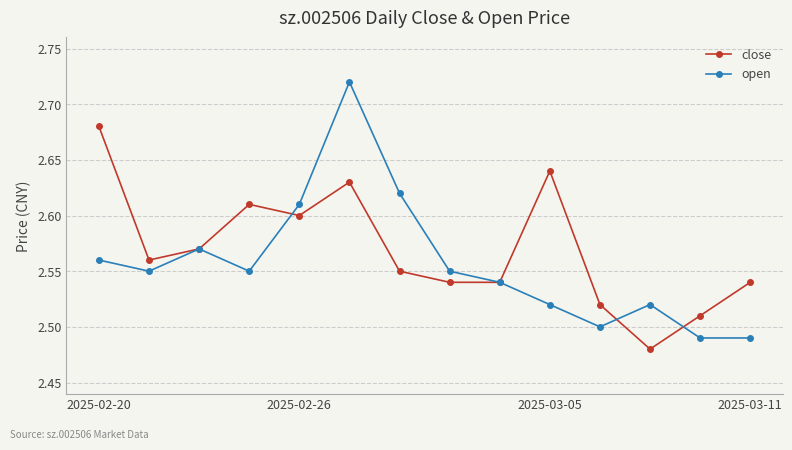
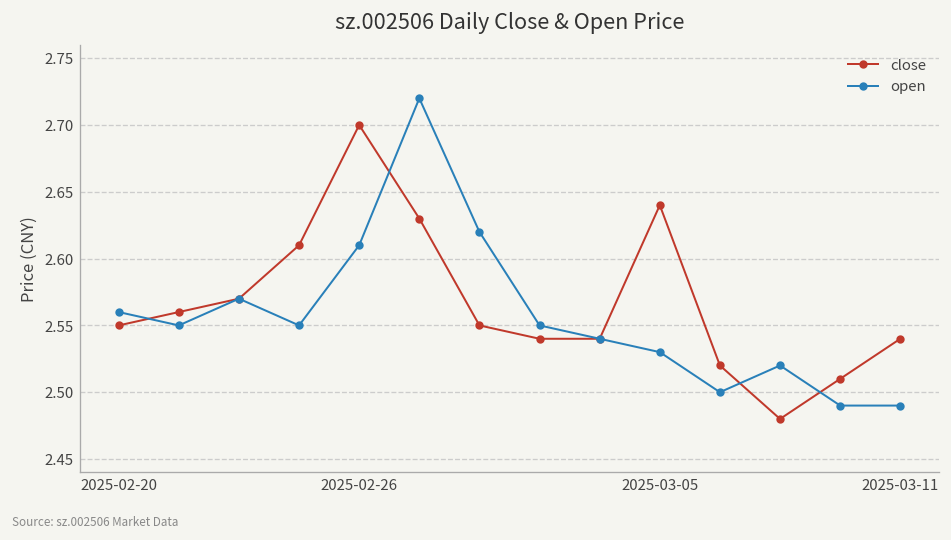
  {
    "close": {
-     "2025-02-20": 2.68,
-     "2025-02-26": 2.6,
+     "2025-02-20": 2.55,
+     "2025-02-26": 2.7,
      "2025-03-05": 2.64,
      "2025-03-11": 2.54
    },
    "open": {
      "2025-02-20": 2.56,
      "2025-02-26": 2.61,
-     "2025-03-05": 2.52,
+     "2025-03-05": 2.53,
      "2025-03-11": 2.49
    }
  }
